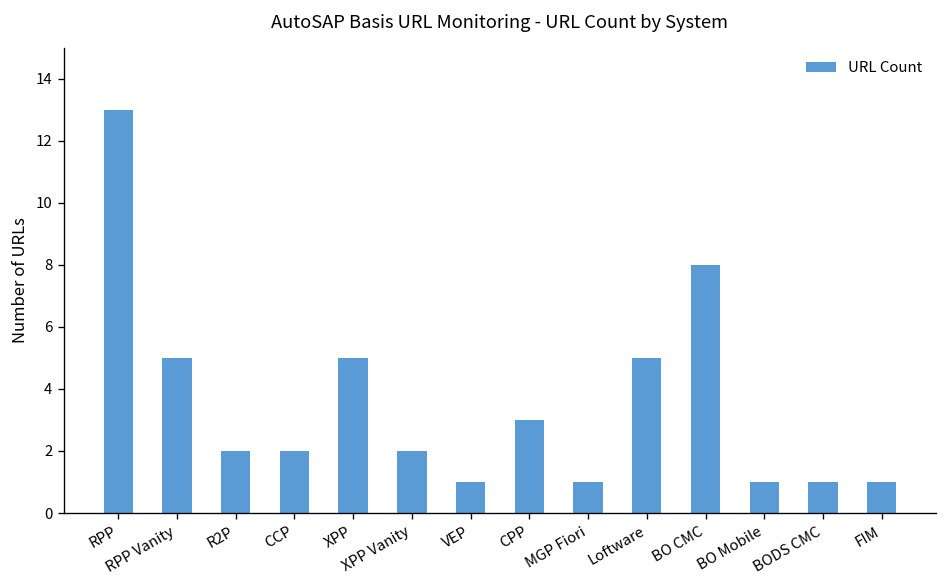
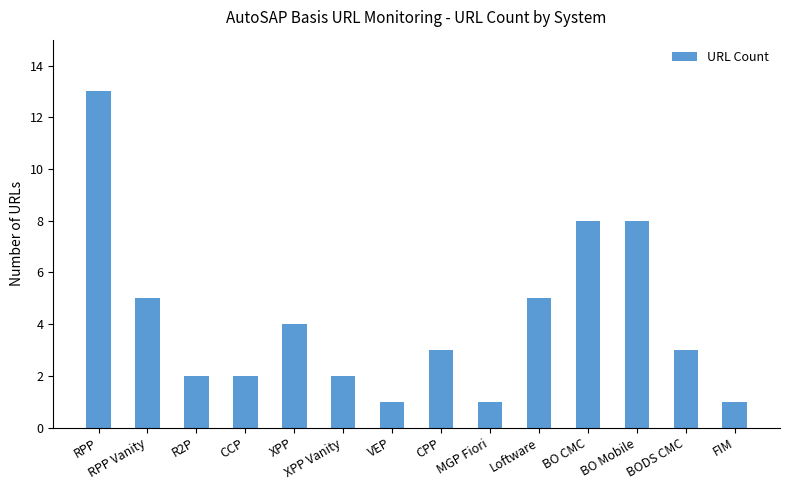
  {
    "RPP": 13,
    "RPP Vanity": 5,
    "R2P": 2,
    "CCP": 2,
-   "XPP": 5,
+   "XPP": 4,
    "XPP Vanity": 2,
    "VEP": 1,
    "CPP": 3,
    "MGP Fiori": 1,
    "Loftware": 5,
    "BO CMC": 8,
-   "BO Mobile": 1,
-   "BODS CMC": 1,
+   "BO Mobile": 8,
+   "BODS CMC": 3,
    "FIM": 1
  }
